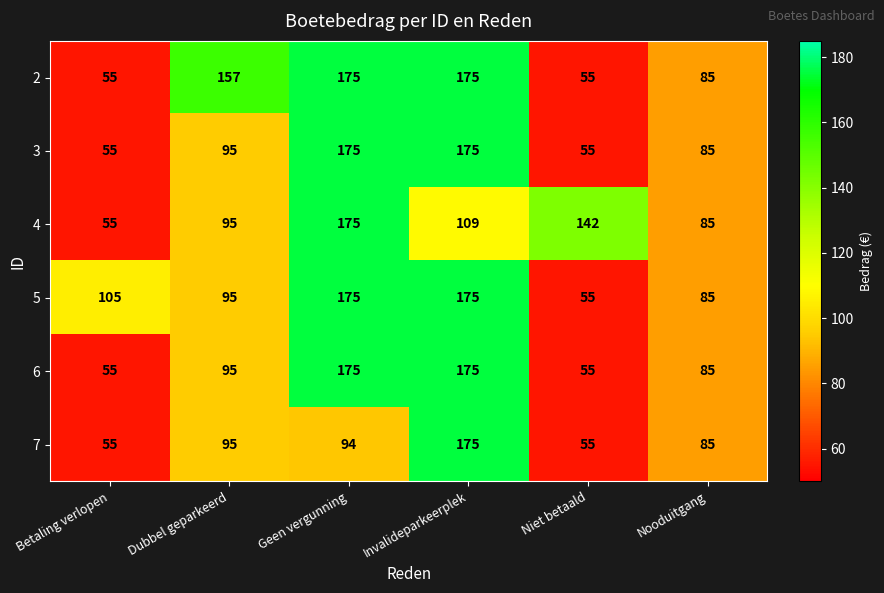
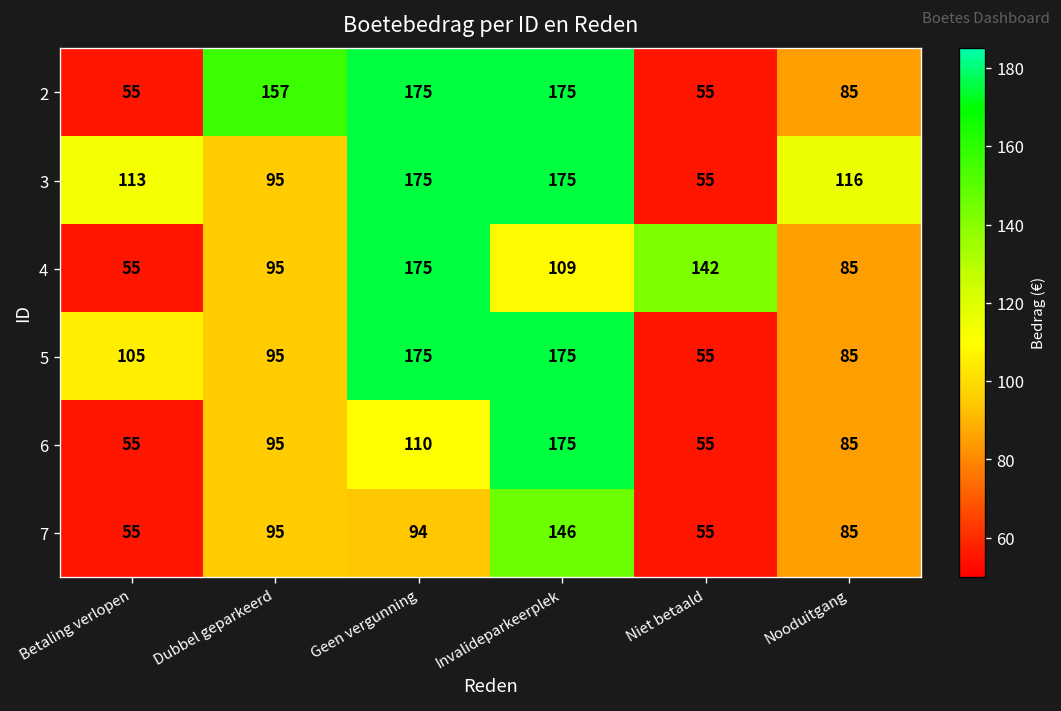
  {
    "2": {
      "Betaling verlopen": 55,
      "Dubbel geparkeerd": 157,
      "Geen vergunning": 175,
      "Invalideparkeerplek": 175,
      "Niet betaald": 55,
      "Nooduitgang": 85
    },
    "3": {
-     "Betaling verlopen": 55,
+     "Betaling verlopen": 113,
      "Dubbel geparkeerd": 95,
      "Geen vergunning": 175,
      "Invalideparkeerplek": 175,
      "Niet betaald": 55,
-     "Nooduitgang": 85
+     "Nooduitgang": 116
    },
    "4": {
      "Betaling verlopen": 55,
      "Dubbel geparkeerd": 95,
      "Geen vergunning": 175,
      "Invalideparkeerplek": 109,
      "Niet betaald": 142,
      "Nooduitgang": 85
    },
    "5": {
      "Betaling verlopen": 105,
      "Dubbel geparkeerd": 95,
      "Geen vergunning": 175,
      "Invalideparkeerplek": 175,
      "Niet betaald": 55,
      "Nooduitgang": 85
    },
    "6": {
      "Betaling verlopen": 55,
      "Dubbel geparkeerd": 95,
-     "Geen vergunning": 175,
+     "Geen vergunning": 110,
      "Invalideparkeerplek": 175,
      "Niet betaald": 55,
      "Nooduitgang": 85
    },
    "7": {
      "Betaling verlopen": 55,
      "Dubbel geparkeerd": 95,
      "Geen vergunning": 94,
-     "Invalideparkeerplek": 175,
+     "Invalideparkeerplek": 146,
      "Niet betaald": 55,
      "Nooduitgang": 85
    }
  }
